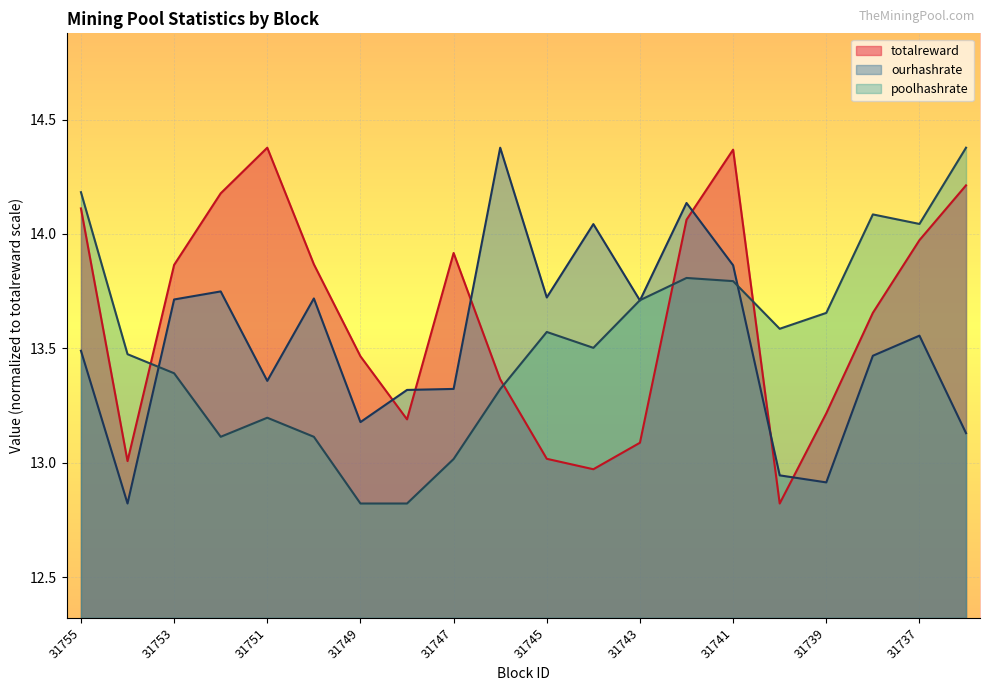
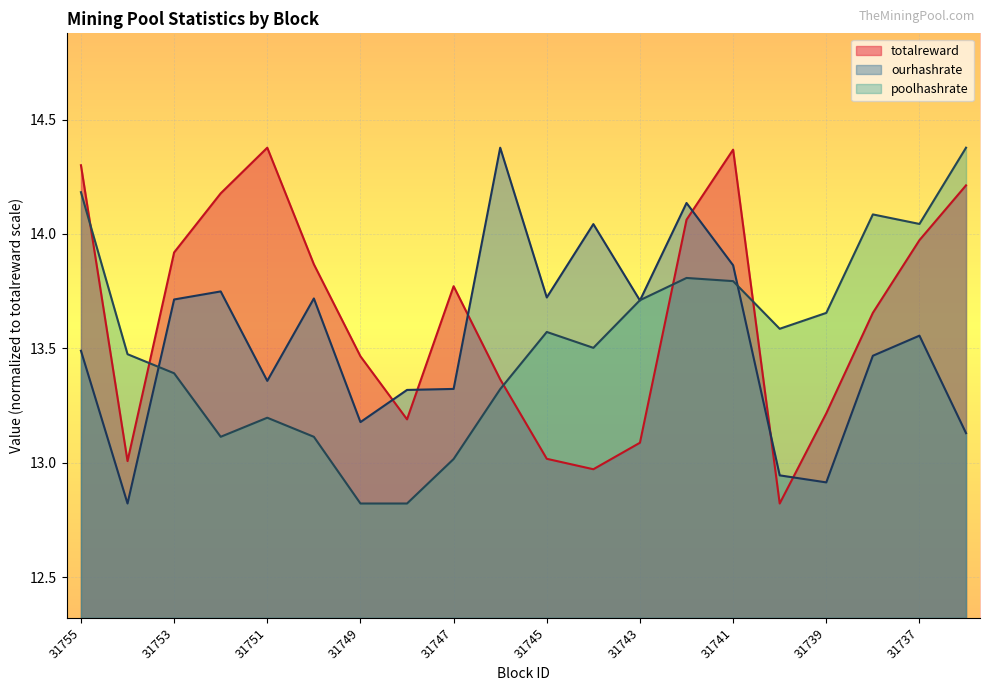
  {
    "totalreward": {
-     "31755": 14.11,
-     "31753": 13.86,
+     "31755": 14.30,
+     "31753": 13.92,
      "31751": 14.38,
      "31749": 13.47,
-     "31747": 13.92,
+     "31747": 13.77,
      "31745": 13.02,
      "31743": 13.09,
      "31741": 14.37,
      "31739": 13.22,
      "31737": 13.97
    }
  }
